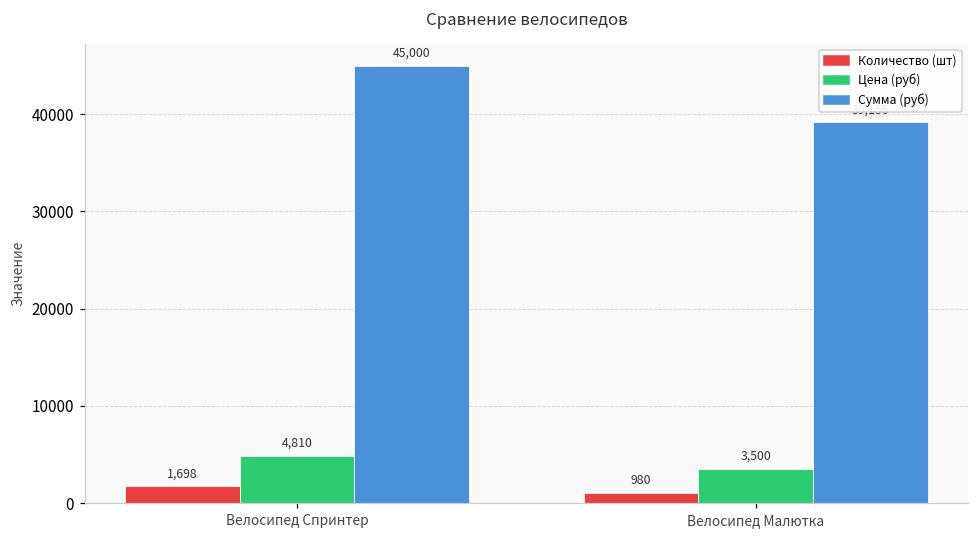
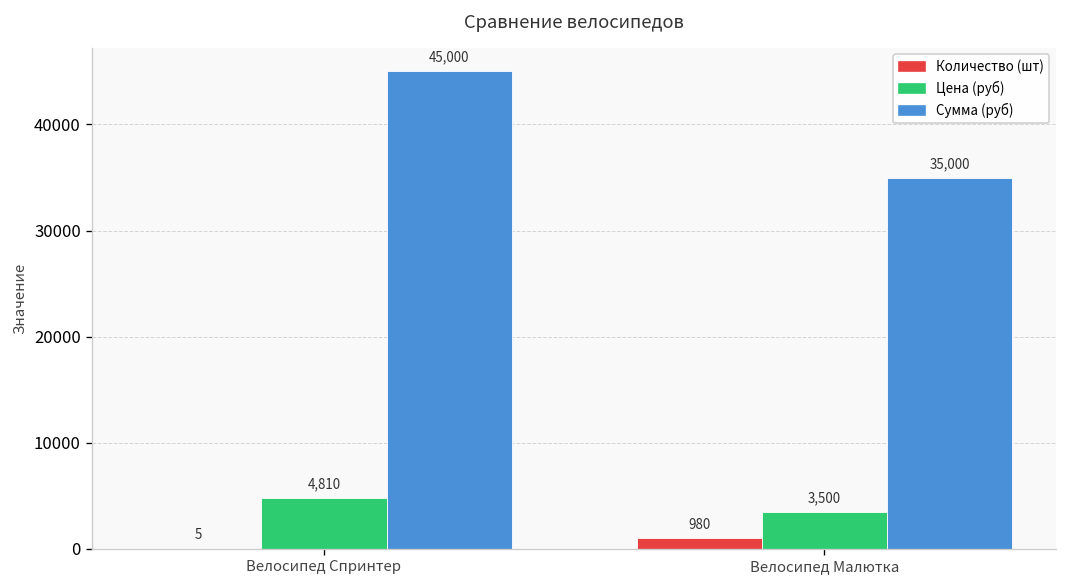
  {
    "Количество (шт)": {
-     "Велосипед Спринтер": "1,698",
+     "Велосипед Спринтер": "5",
      "Велосипед Малютка": "980"
    },
    "Цена (руб)": {
      "Велосипед Спринтер": "4,810",
      "Велосипед Малютка": "3,500"
    },
    "Сумма (руб)": {
-     "Велосипед Малютка": "39000"
+     "Велосипед Малютка": "35000"
    }
  }
